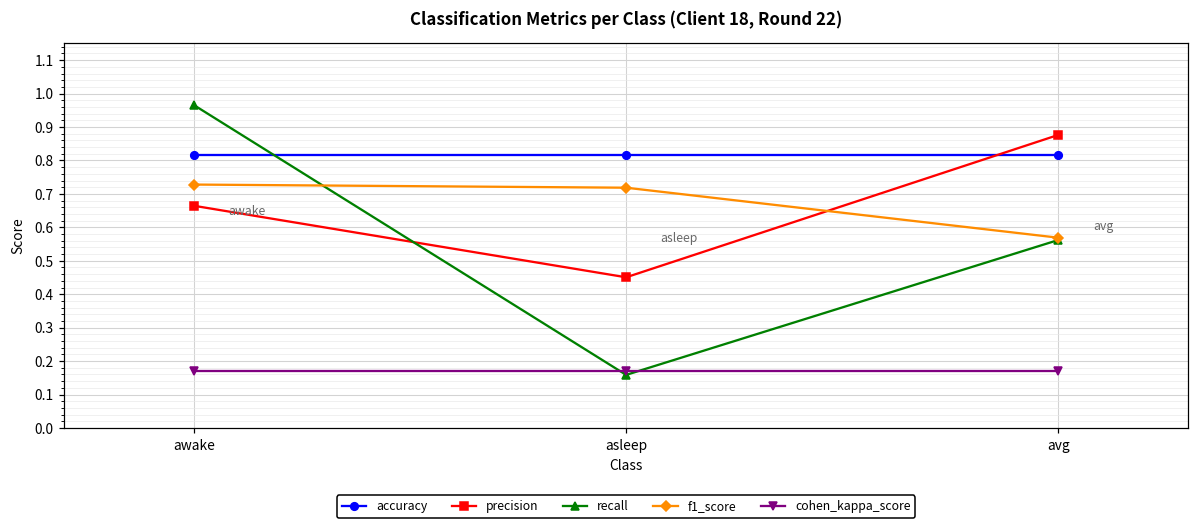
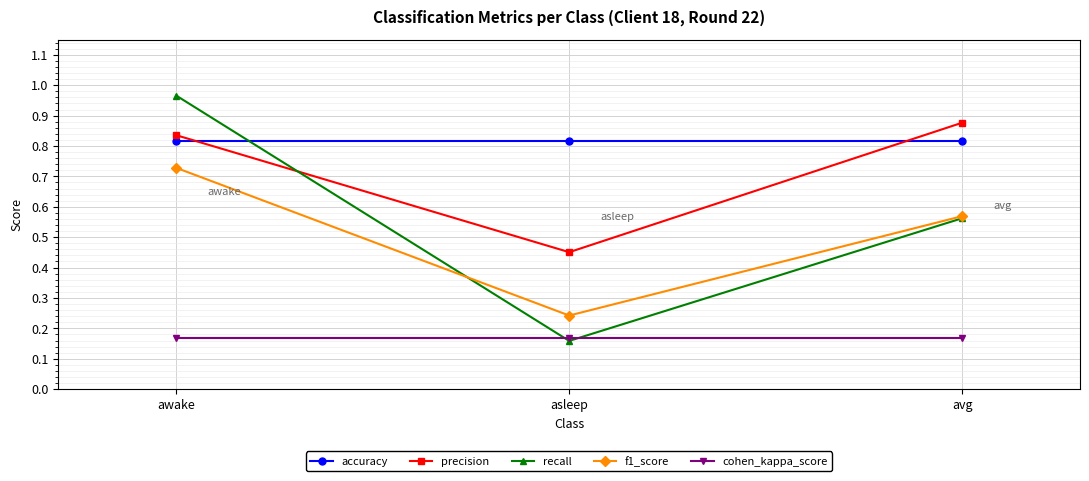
  {
    "accuracy": {
      "awake": 0.82,
      "asleep": 0.82,
      "avg": 0.82
    },
    "precision": {
-     "awake": 0.66,
+     "awake": 0.84,
      "asleep": 0.45,
      "avg": 0.88
    },
    "recall": {
      "awake": 0.97,
      "asleep": 0.16
    },
    "f1_score": {
      "awake": 0.73,
-     "asleep": 0.72
+     "asleep": 0.24
    },
    "cohen_kappa_score": {
      "awake": 0.17,
      "asleep": 0.17,
      "avg": 0.17
    }
  }
